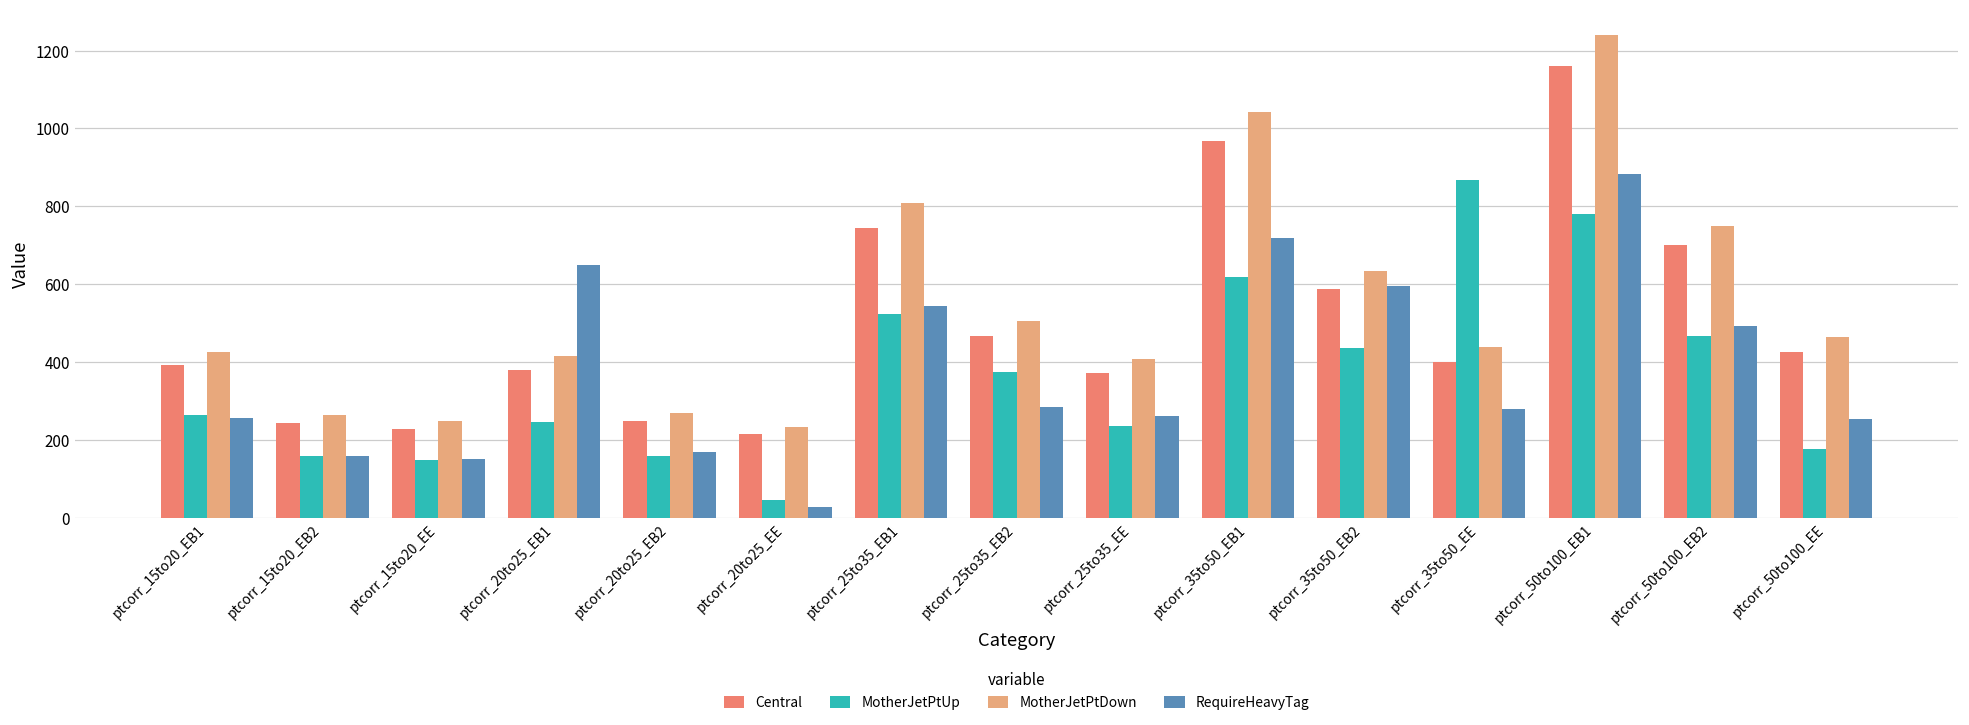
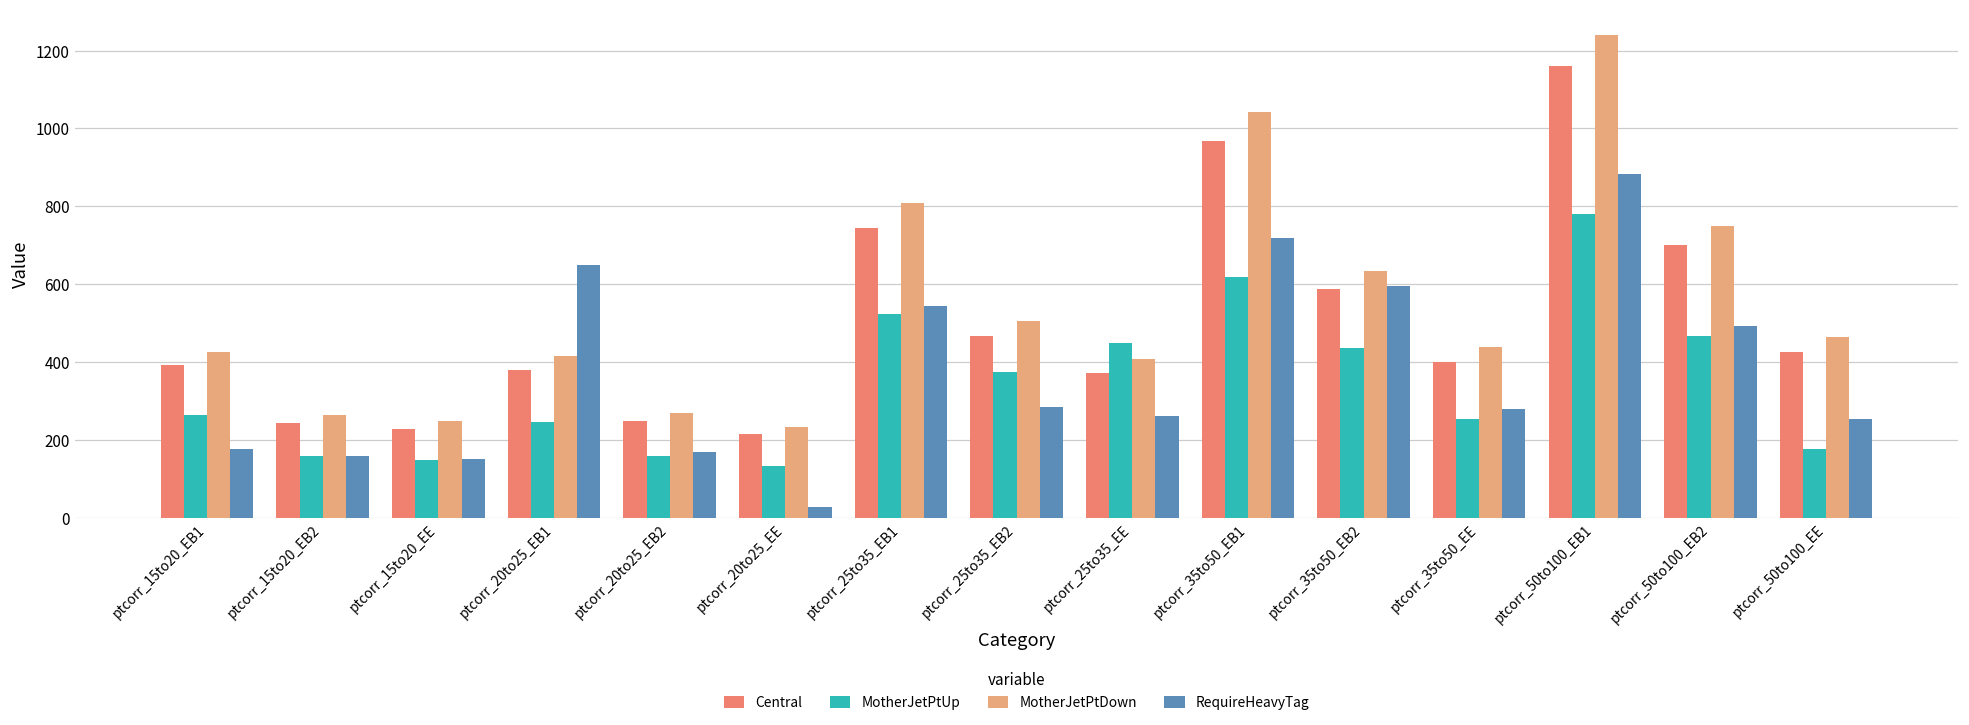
  {
    "MotherJetPtUp": {
      "ptcorr_15to20_EB1": 260,
      "ptcorr_15to20_EB2": 160,
      "ptcorr_15to20_EE": 150,
      "ptcorr_20to25_EB1": 250,
      "ptcorr_20to25_EB2": 160,
-     "ptcorr_20to25_EE": 40,
+     "ptcorr_20to25_EE": 130,
      "ptcorr_25to35_EB1": 520,
      "ptcorr_25to35_EB2": 370,
-     "ptcorr_25to35_EE": 230,
+     "ptcorr_25to35_EE": 450,
      "ptcorr_35to50_EB1": 620,
      "ptcorr_35to50_EB2": 440,
-     "ptcorr_35to50_EE": 870,
+     "ptcorr_35to50_EE": 250,
      "ptcorr_50to100_EB1": 780,
      "ptcorr_50to100_EB2": 470,
      "ptcorr_50to100_EE": 180
    },
    "RequireHeavyTag": {
-     "ptcorr_15to20_EB1": 260,
+     "ptcorr_15to20_EB1": 180,
      "ptcorr_15to20_EB2": 160,
      "ptcorr_15to20_EE": 150,
      "ptcorr_20to25_EB1": 650,
      "ptcorr_20to25_EB2": 170,
      "ptcorr_20to25_EE": 30,
      "ptcorr_25to35_EB1": 540,
      "ptcorr_25to35_EB2": 280,
      "ptcorr_25to35_EE": 260,
      "ptcorr_35to50_EB1": 720,
      "ptcorr_35to50_EB2": 590,
      "ptcorr_35to50_EE": 280,
      "ptcorr_50to100_EB1": 880,
      "ptcorr_50to100_EB2": 490,
      "ptcorr_50to100_EE": 250
    }
  }
